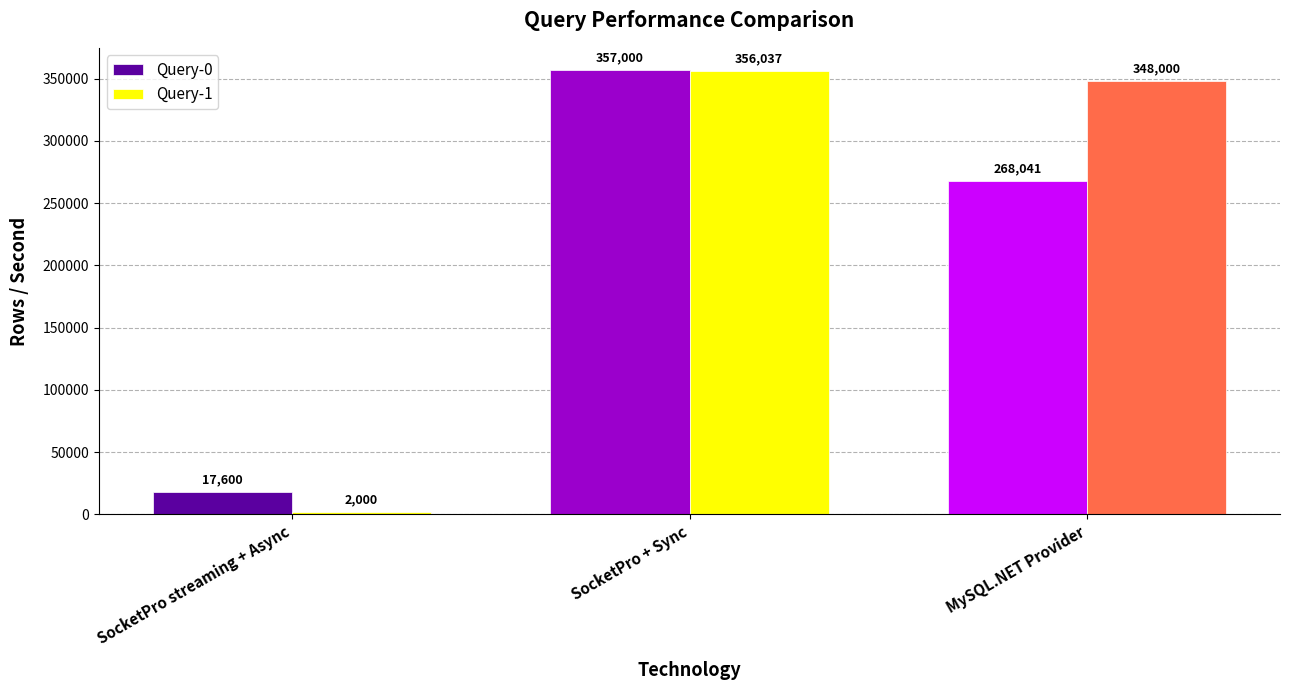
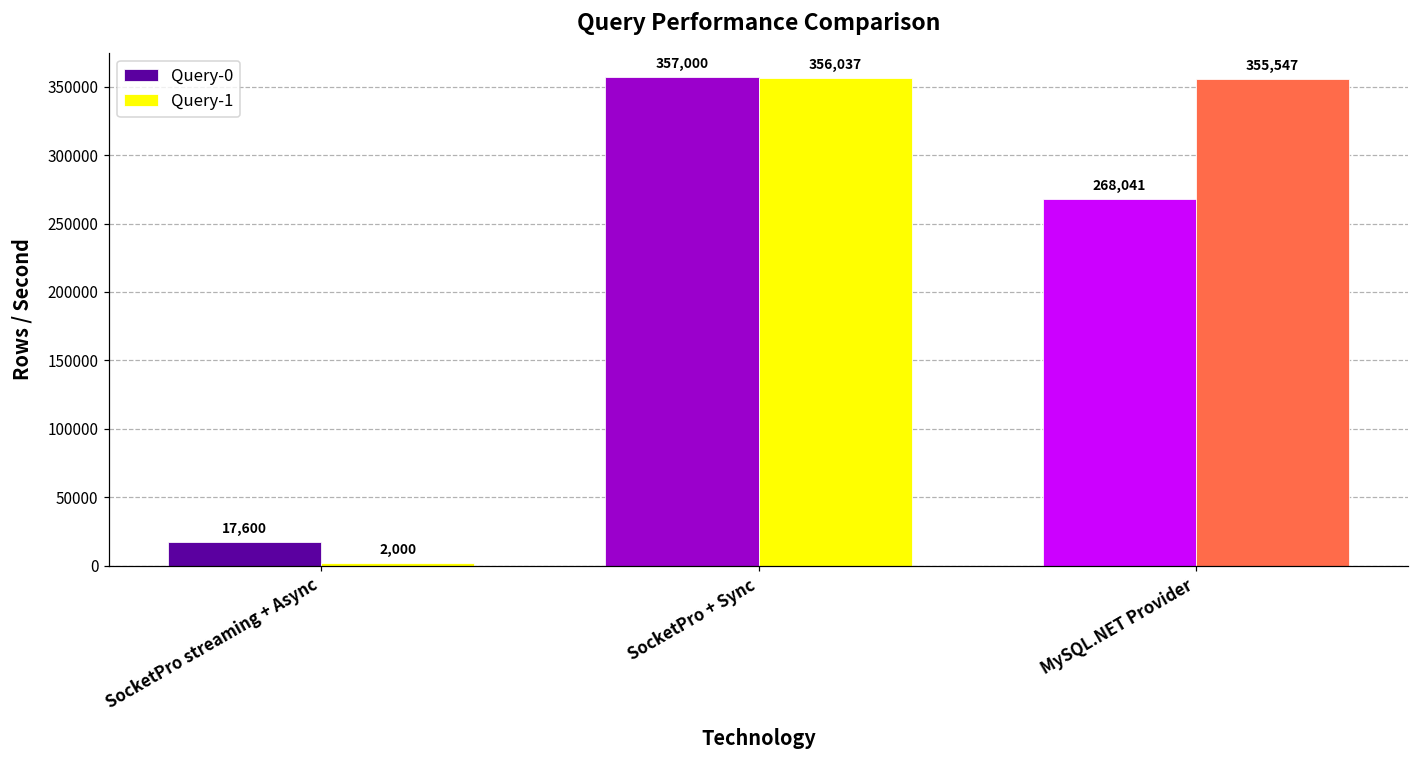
  {
    "Query-0": {
      "SocketPro streaming + Async": "17,600",
      "SocketPro + Sync": "357,000",
      "MySQL.NET Provider": "268,041"
    },
    "Query-1": {
      "SocketPro streaming + Async": "2,000",
      "SocketPro + Sync": "356,037",
-     "MySQL.NET Provider": "348,000"
+     "MySQL.NET Provider": "355,547"
    }
  }
